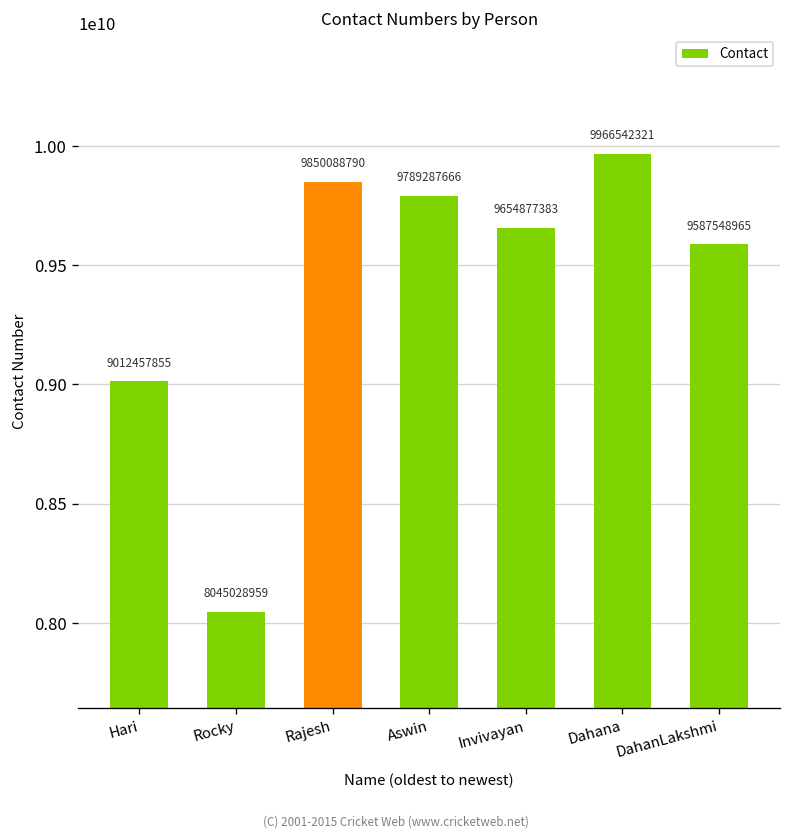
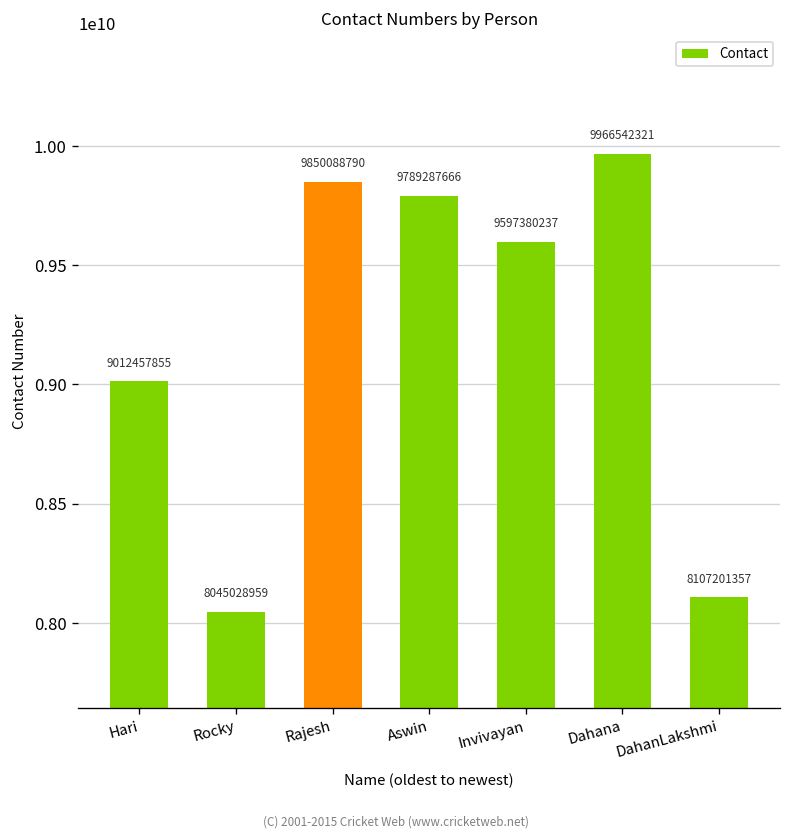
  {
    "Hari": 9012457855,
    "Rocky": 8045028959,
    "Rajesh": 9850088790,
    "Aswin": 9789287666,
-   "Invivayan": 9654877383,
+   "Invivayan": 9597380237,
    "Dahana": 9966542321,
-   "DahanLakshmi": 9587548965
+   "DahanLakshmi": 8107201357
  }
